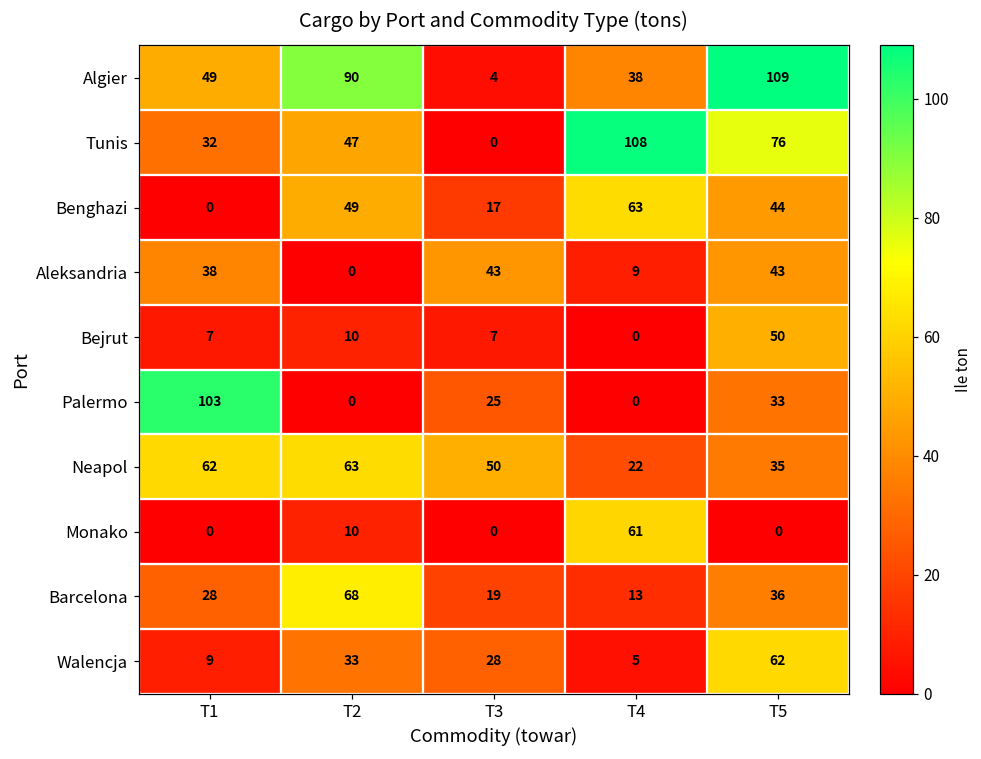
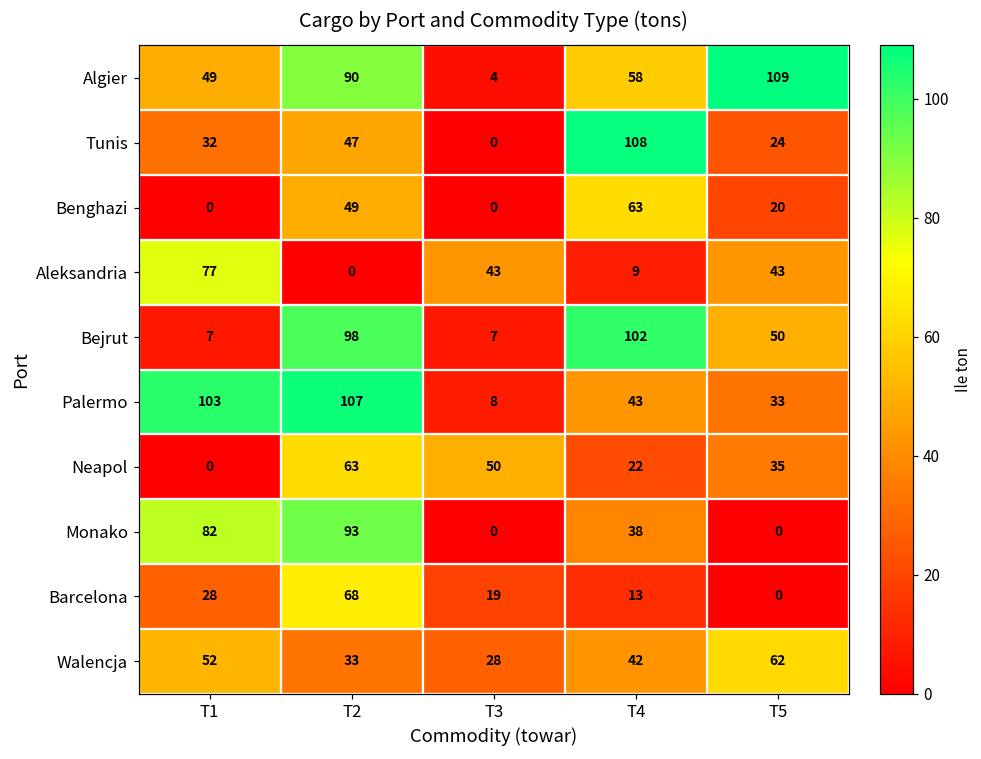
  {
    "Algier": {
      "T1": 49,
      "T2": 90,
      "T3": 4,
-     "T4": 38,
+     "T4": 58,
      "T5": 109
    },
    "Tunis": {
      "T1": 32,
      "T2": 47,
      "T3": 0,
      "T4": 108,
-     "T5": 76
+     "T5": 24
    },
    "Benghazi": {
      "T1": 0,
      "T2": 49,
-     "T3": 17,
+     "T3": 0,
      "T4": 63,
-     "T5": 44
+     "T5": 20
    },
    "Aleksandria": {
-     "T1": 38,
+     "T1": 77,
      "T2": 0,
      "T3": 43,
      "T4": 9,
      "T5": 43
    },
    "Bejrut": {
      "T1": 7,
-     "T2": 10,
+     "T2": 98,
      "T3": 7,
-     "T4": 0,
+     "T4": 102,
      "T5": 50
    },
    "Palermo": {
      "T1": 103,
-     "T2": 0,
-     "T3": 25,
-     "T4": 0,
+     "T2": 107,
+     "T3": 8,
+     "T4": 43,
      "T5": 33
    },
    "Neapol": {
-     "T1": 62,
+     "T1": 0,
      "T2": 63,
      "T3": 50,
      "T4": 22,
      "T5": 35
    },
    "Monako": {
-     "T1": 0,
-     "T2": 10,
+     "T1": 82,
+     "T2": 93,
      "T3": 0,
-     "T4": 61,
+     "T4": 38,
      "T5": 0
    },
    "Barcelona": {
      "T1": 28,
      "T2": 68,
      "T3": 19,
      "T4": 13,
-     "T5": 36
+     "T5": 0
    },
    "Walencja": {
-     "T1": 9,
+     "T1": 52,
      "T2": 33,
      "T3": 28,
-     "T4": 5,
+     "T4": 42,
      "T5": 62
    }
  }
